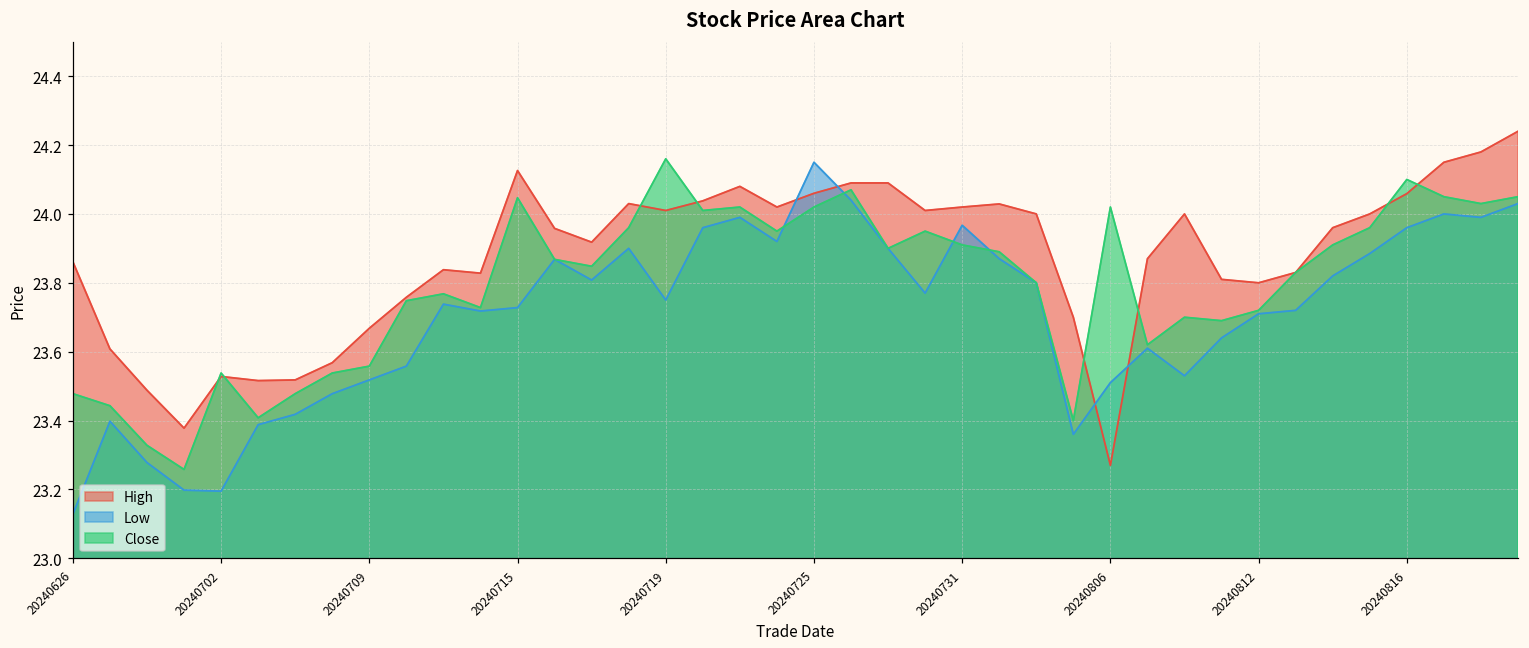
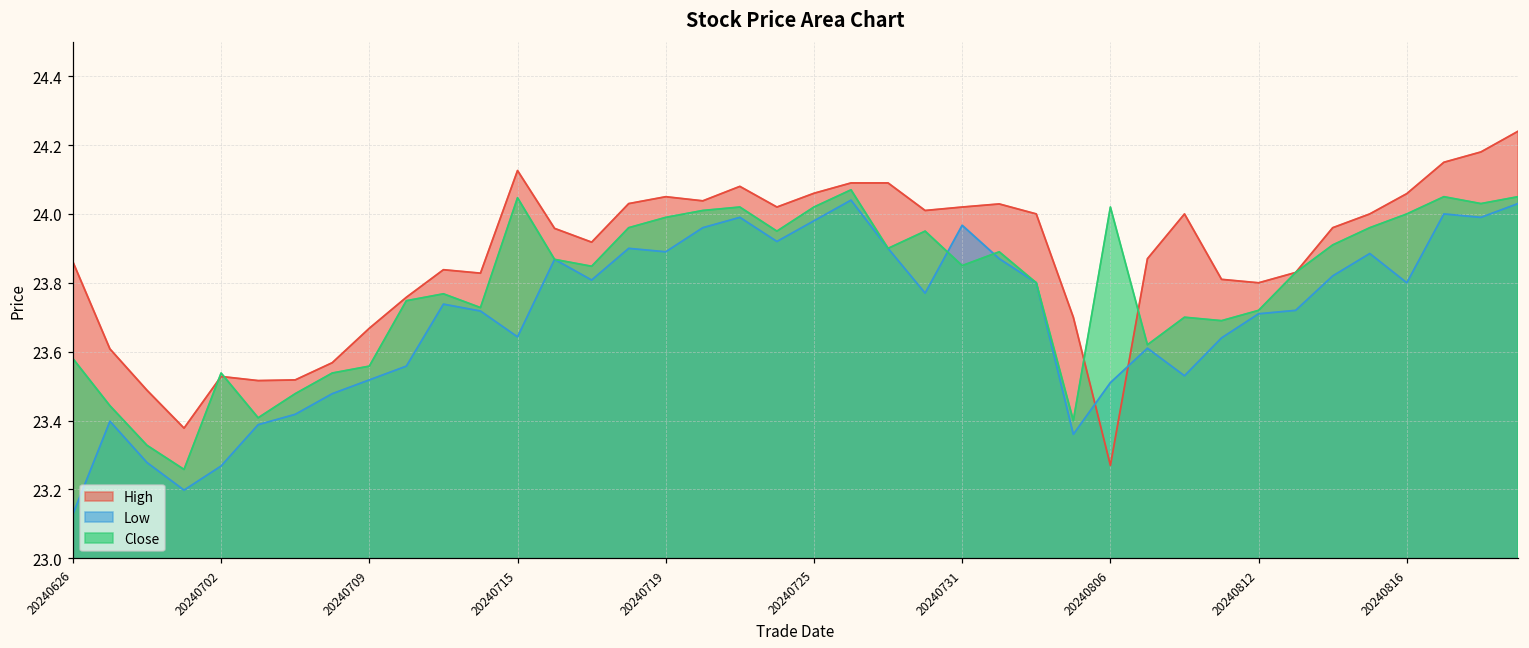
  {
    "High": {
      "20240626": 23.86,
      "20240702": 23.53,
      "20240709": 23.67,
      "20240715": 24.13,
-     "20240719": 24.01,
+     "20240719": 24.05,
      "20240725": 24.06,
      "20240731": 24.02,
      "20240806": 23.27,
      "20240812": 23.80,
      "20240816": 24.06
    },
    "Low": {
      "20240626": 23.13,
-     "20240702": 23.20,
+     "20240702": 23.27,
      "20240709": 23.52,
-     "20240715": 23.73,
-     "20240719": 23.75,
-     "20240725": 24.15,
+     "20240715": 23.64,
+     "20240719": 23.89,
+     "20240725": 23.98,
      "20240731": 23.97,
      "20240806": 23.51,
      "20240812": 23.71,
-     "20240816": 23.96
+     "20240816": 23.80
    },
    "Close": {
-     "20240626": 23.48,
+     "20240626": 23.58,
      "20240702": 23.54,
      "20240709": 23.56,
      "20240715": 24.05,
-     "20240719": 24.16,
+     "20240719": 23.99,
      "20240725": 24.02,
-     "20240731": 23.91,
+     "20240731": 23.85,
      "20240806": 24.02,
      "20240812": 23.72,
-     "20240816": 24.1
+     "20240816": 24.0
    }
  }
